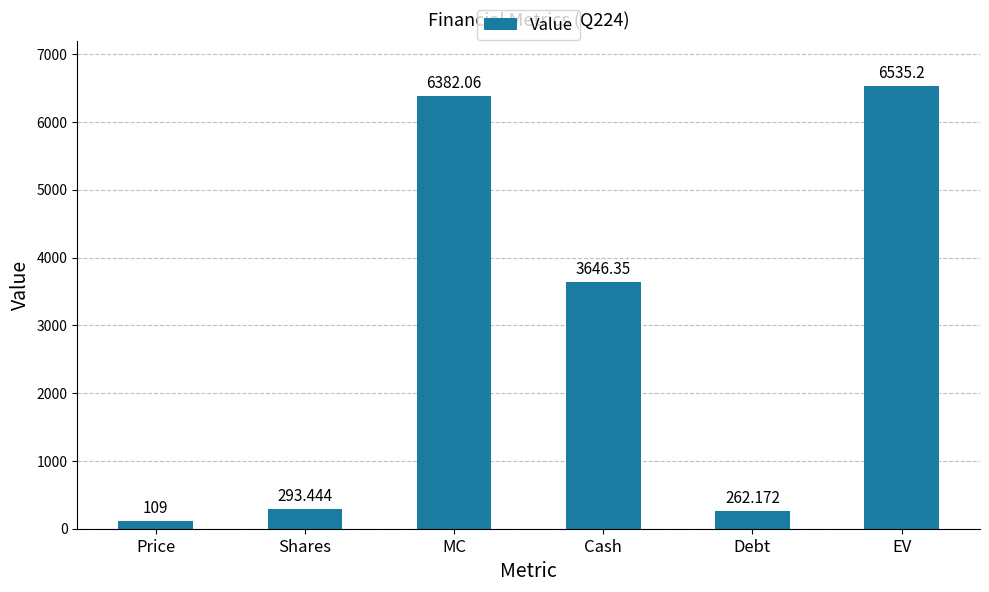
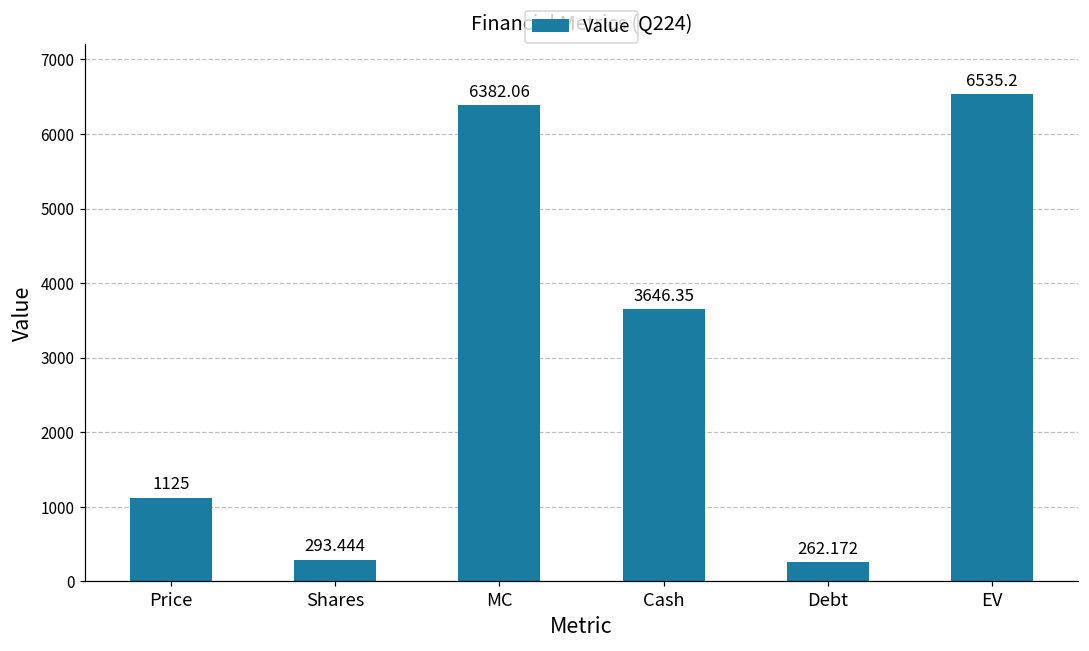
  {
-   "Price": 109,
+   "Price": 1125,
    "Shares": 293.444,
    "MC": 6382.06,
    "Cash": 3646.35,
    "Debt": 262.172,
    "EV": 6535.2
  }
